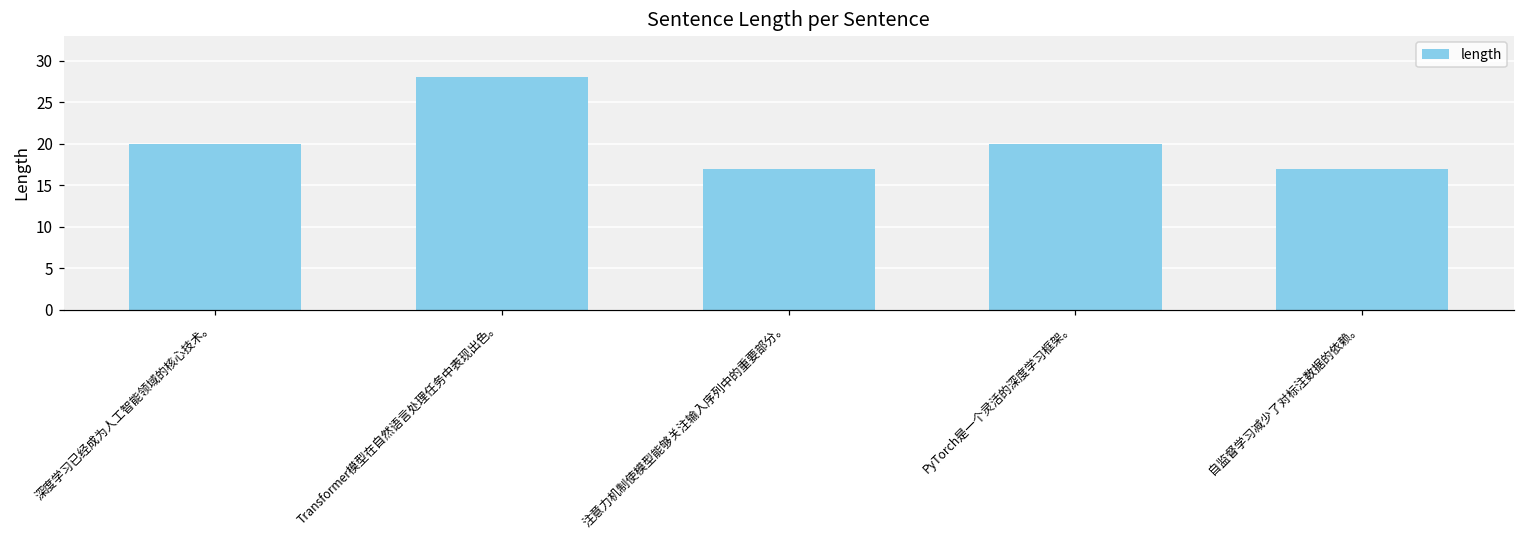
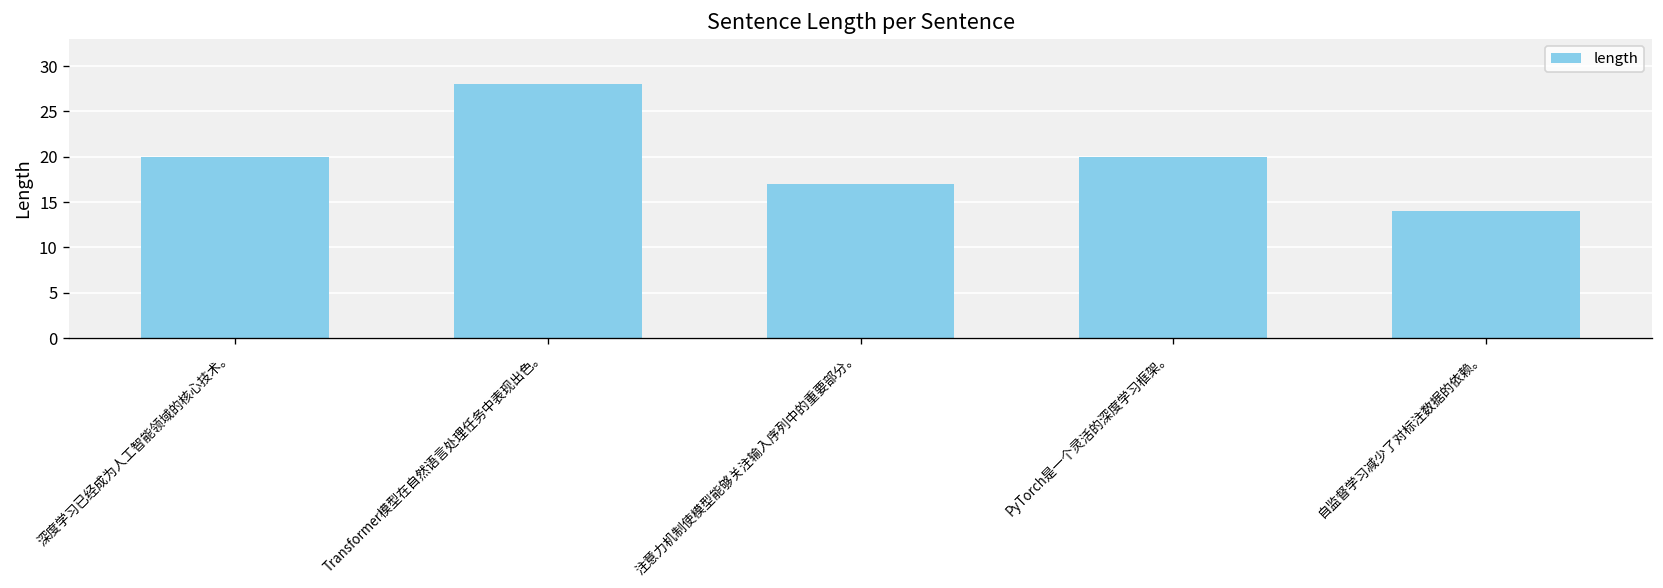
  {
    "深度学习已经成为人工智能领域的核心技术。": 20,
    "Transformer模型在自然语言处理任务中表现出色。": 28,
    "注意力机制使模型能够关注输入序列中的重要部分。": 17,
    "PyTorch是一个灵活的深度学习框架。": 20,
-   "自监督学习减少了对标注数据的依赖。": 17
+   "自监督学习减少了对标注数据的依赖。": 14
  }
